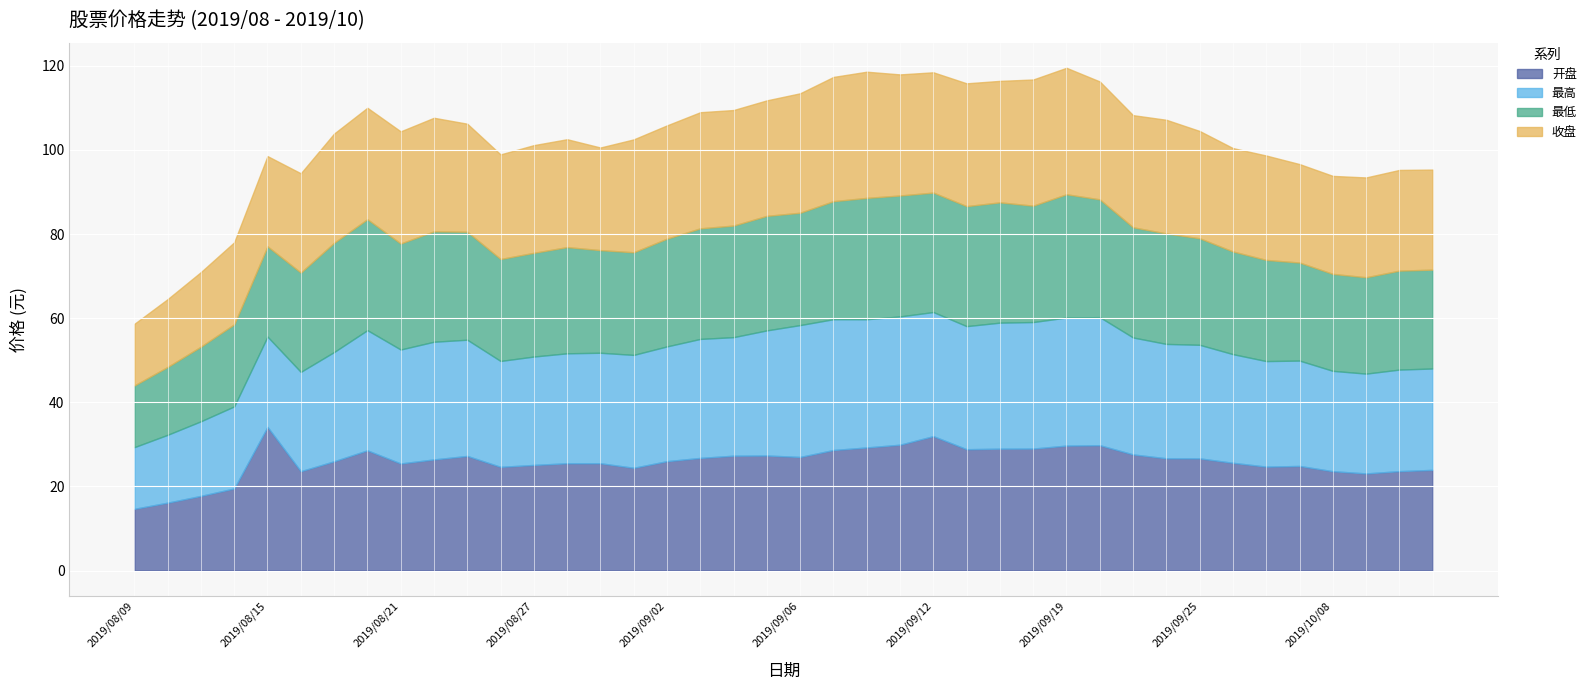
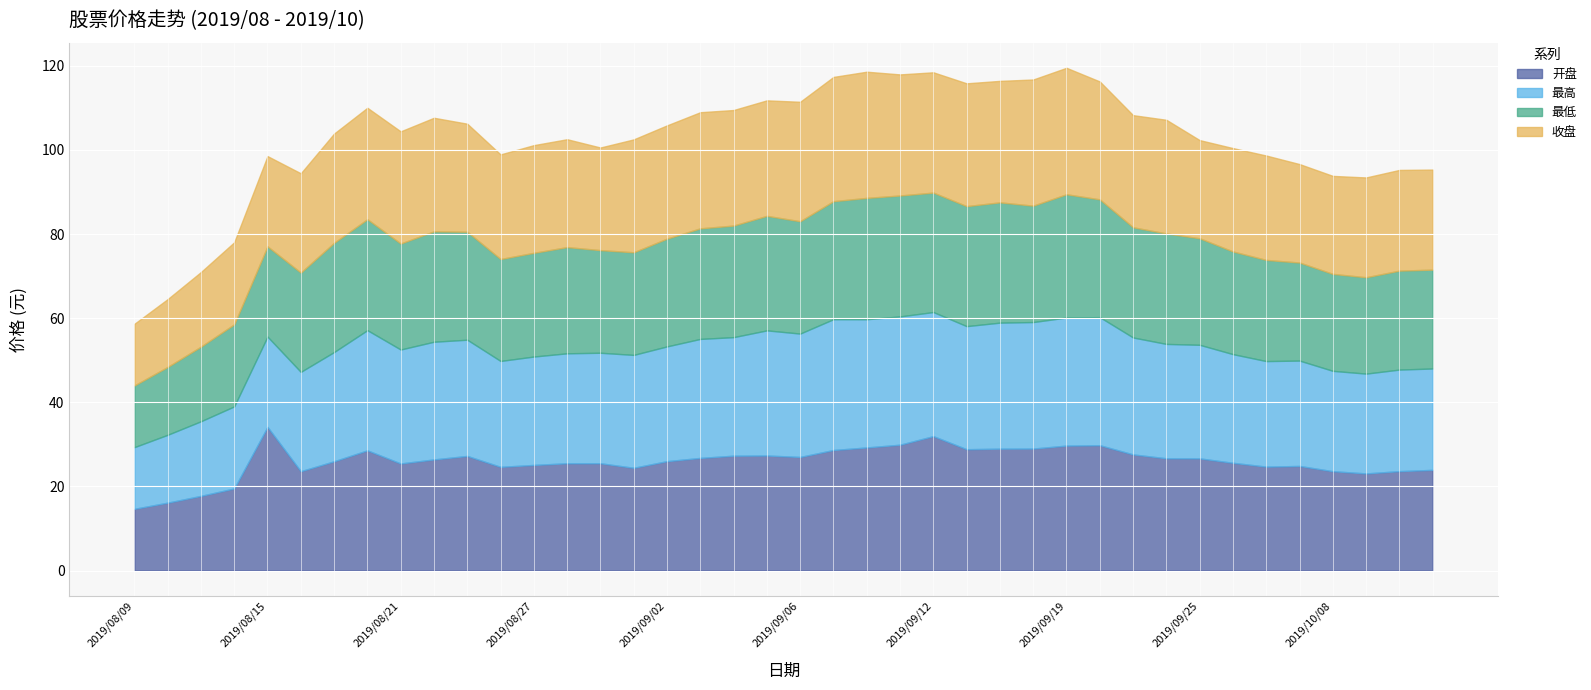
  {
    "开盘": {
      "2019/08/09": 15,
      "2019/08/15": 34,
      "2019/08/21": 25,
      "2019/08/27": 25,
      "2019/09/02": 26,
      "2019/09/06": 27,
      "2019/09/12": 32,
      "2019/09/19": 30,
      "2019/09/25": 27,
      "2019/10/08": 24
    },
    "最高": {
      "2019/08/09": 15,
      "2019/08/15": 21,
      "2019/08/21": 27,
      "2019/08/27": 26,
      "2019/09/02": 27,
-     "2019/09/06": 31,
+     "2019/09/06": 29,
      "2019/09/12": 30,
      "2019/09/19": 30,
      "2019/09/25": 27,
      "2019/10/08": 24
    },
    "最低": {
      "2019/08/09": 15,
      "2019/08/15": 21,
      "2019/08/21": 25,
      "2019/08/27": 25,
      "2019/09/02": 26,
      "2019/09/06": 27,
      "2019/09/12": 28,
      "2019/09/19": 29,
      "2019/09/25": 25,
      "2019/10/08": 23
    },
    "收盘": {
      "2019/08/09": 15,
      "2019/08/15": 21,
      "2019/08/21": 27,
      "2019/08/27": 26,
      "2019/09/02": 27,
      "2019/09/06": 28,
      "2019/09/12": 29,
      "2019/09/19": 30,
-     "2019/09/25": 26,
+     "2019/09/25": 23,
      "2019/10/08": 23
    }
  }
